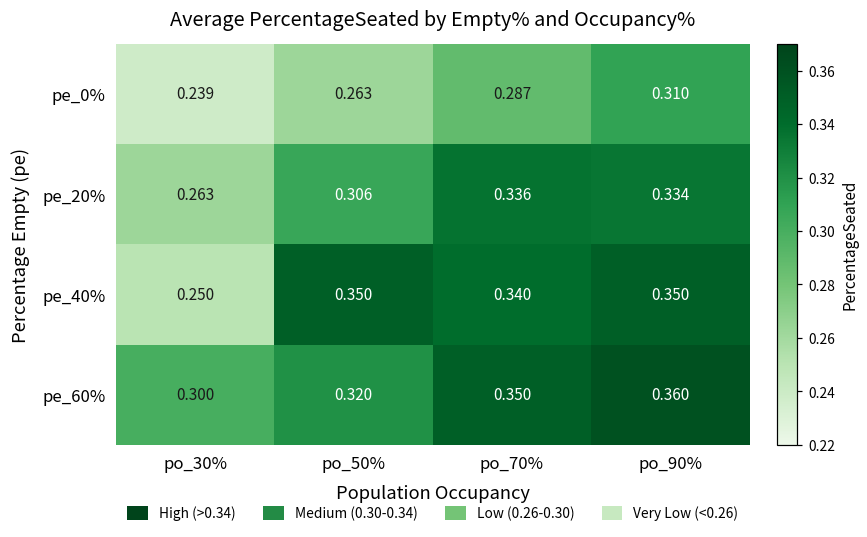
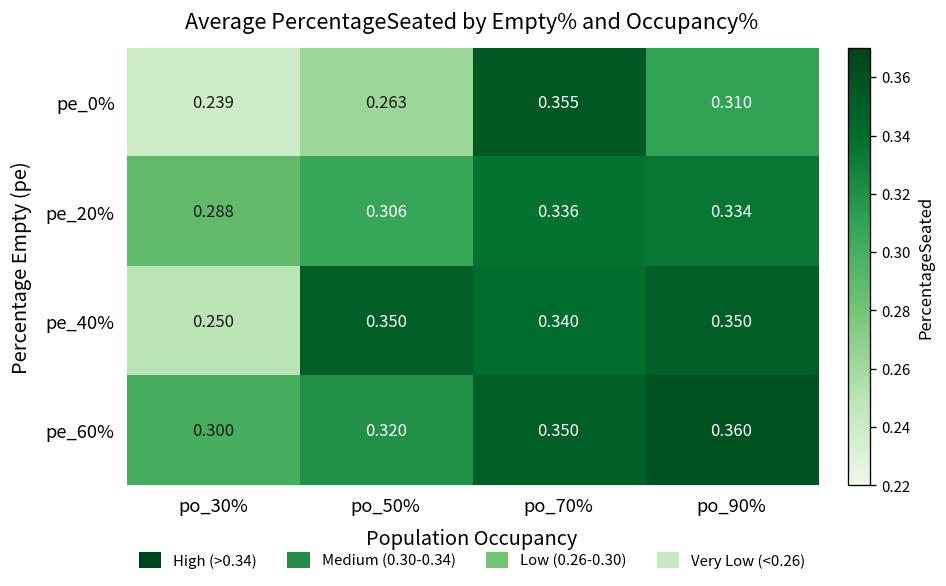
  {
    "pe_0%": {
      "po_30%": 0.239,
      "po_50%": 0.263,
-     "po_70%": 0.287,
+     "po_70%": 0.355,
      "po_90%": 0.310
    },
    "pe_20%": {
-     "po_30%": 0.263,
+     "po_30%": 0.288,
      "po_50%": 0.306,
      "po_70%": 0.336,
      "po_90%": 0.334
    },
    "pe_40%": {
      "po_30%": 0.250,
      "po_50%": 0.350,
      "po_70%": 0.340,
      "po_90%": 0.350
    },
    "pe_60%": {
      "po_30%": 0.300,
      "po_50%": 0.320,
      "po_70%": 0.350,
      "po_90%": 0.360
    }
  }
